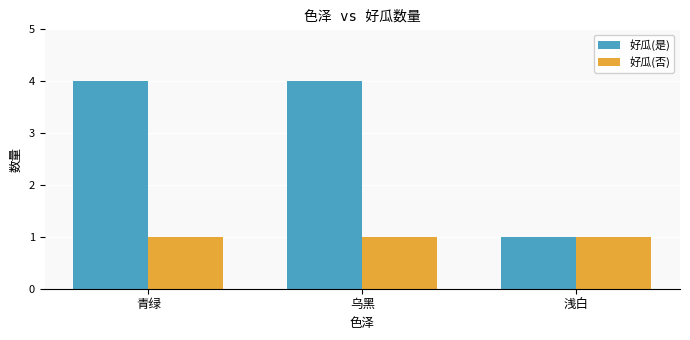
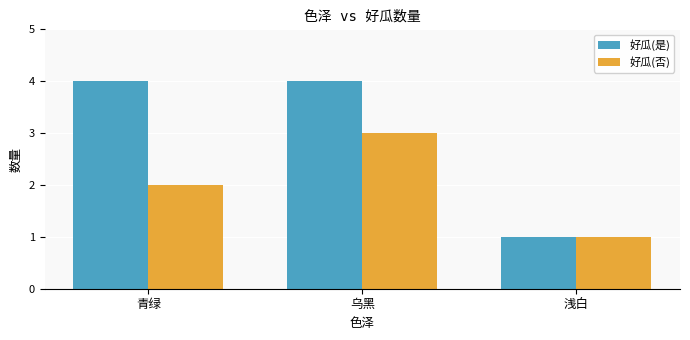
  {
    "好瓜(是)": {
      "青绿": 4,
      "乌黑": 4,
      "浅白": 1
    },
    "好瓜(否)": {
-     "青绿": 1,
-     "乌黑": 1,
+     "青绿": 2,
+     "乌黑": 3,
      "浅白": 1
    }
  }
